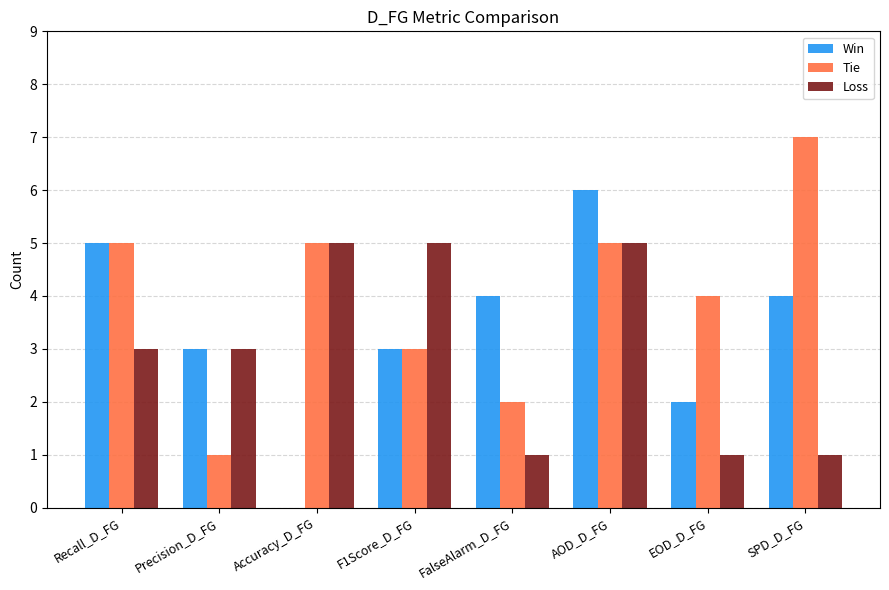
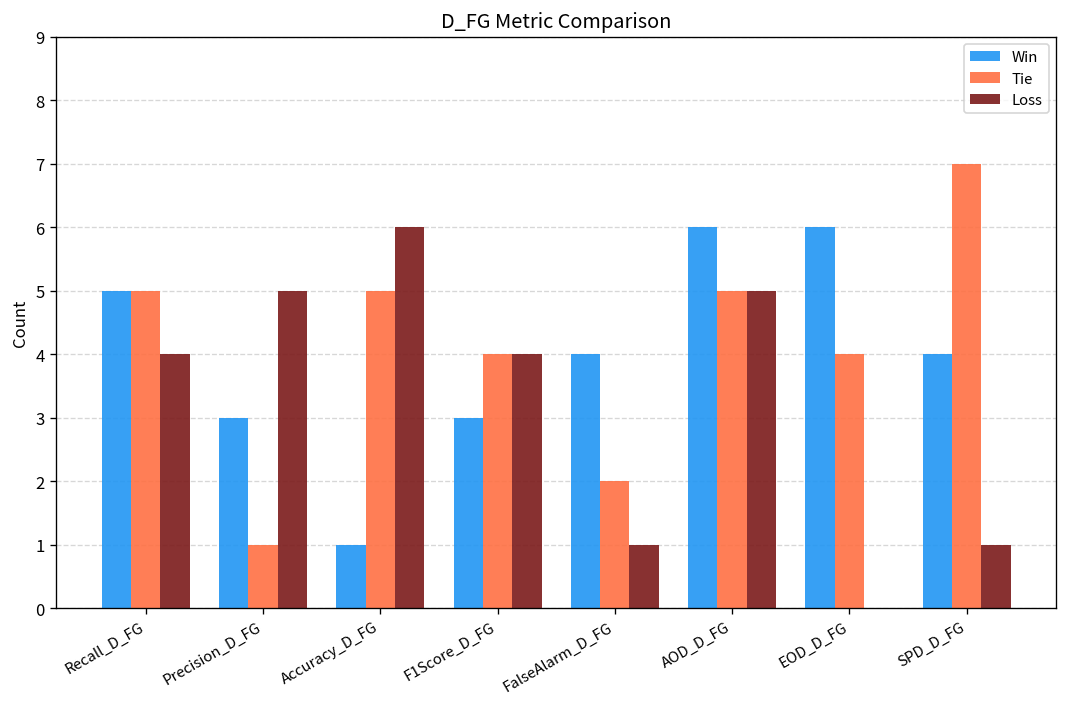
  {
    "Win": {
      "Recall_D_FG": 5,
      "Precision_D_FG": 3,
-     "Accuracy_D_FG": 0,
+     "Accuracy_D_FG": 1,
      "F1Score_D_FG": 3,
      "FalseAlarm_D_FG": 4,
      "AOD_D_FG": 6,
-     "EOD_D_FG": 2,
+     "EOD_D_FG": 6,
      "SPD_D_FG": 4
    },
    "Tie": {
      "Recall_D_FG": 5,
      "Precision_D_FG": 1,
      "Accuracy_D_FG": 5,
-     "F1Score_D_FG": 3,
+     "F1Score_D_FG": 4,
      "FalseAlarm_D_FG": 2,
      "AOD_D_FG": 5,
      "EOD_D_FG": 4,
      "SPD_D_FG": 7
    },
    "Loss": {
-     "Recall_D_FG": 3,
-     "Precision_D_FG": 3,
-     "Accuracy_D_FG": 5,
-     "F1Score_D_FG": 5,
+     "Recall_D_FG": 4,
+     "Precision_D_FG": 5,
+     "Accuracy_D_FG": 6,
+     "F1Score_D_FG": 4,
      "FalseAlarm_D_FG": 1,
      "AOD_D_FG": 5,
-     "EOD_D_FG": 1,
+     "EOD_D_FG": 0,
      "SPD_D_FG": 1
    }
  }
